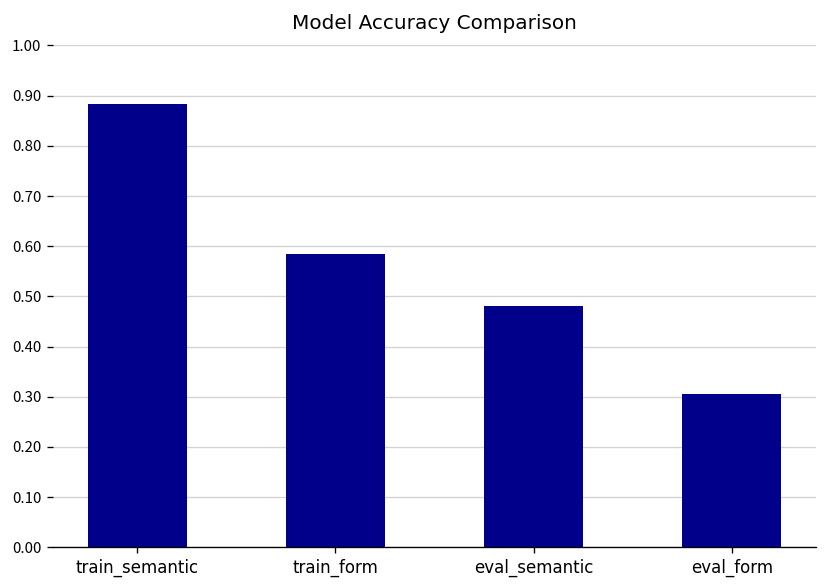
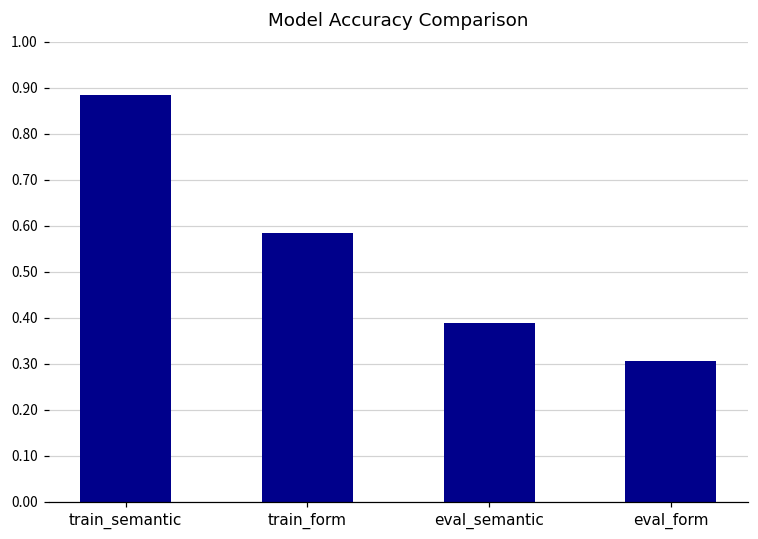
  {
    "train_semantic": 0.88,
    "train_form": 0.58,
-   "eval_semantic": 0.48,
+   "eval_semantic": 0.39,
    "eval_form": 0.31
  }
